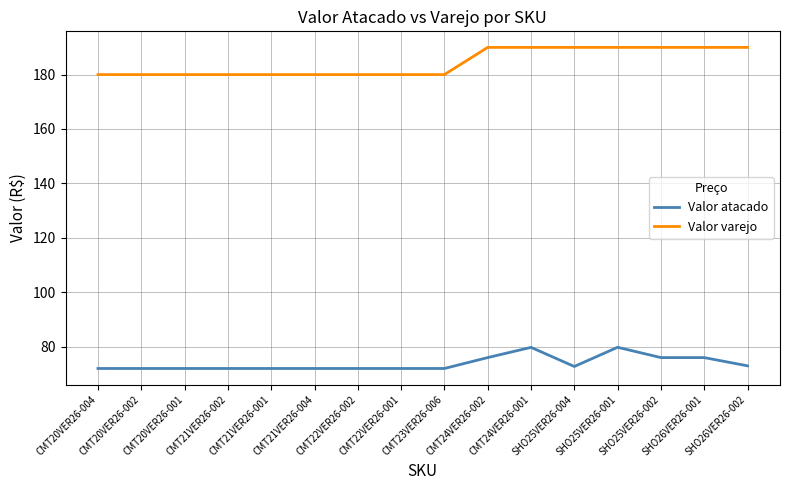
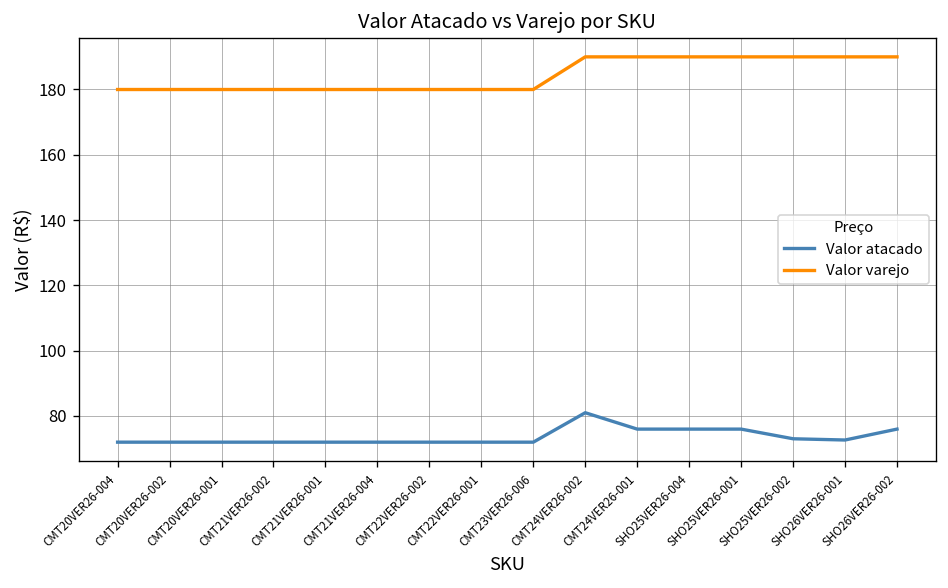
  {
    "Valor atacado": {
      "CMT20VER26-004": 72,
      "CMT20VER26-002": 72,
      "CMT20VER26-001": 72,
      "CMT21VER26-002": 72,
      "CMT21VER26-001": 72,
      "CMT21VER26-004": 72,
      "CMT22VER26-002": 72,
      "CMT22VER26-001": 72,
      "CMT23VER26-006": 72,
-     "CMT24VER26-002": 76,
-     "CMT24VER26-001": 80,
-     "SHO25VER26-004": 73,
-     "SHO25VER26-001": 80,
-     "SHO25VER26-002": 76,
-     "SHO26VER26-001": 76,
-     "SHO26VER26-002": 73
+     "CMT24VER26-002": 81,
+     "CMT24VER26-001": 76,
+     "SHO25VER26-004": 76,
+     "SHO25VER26-001": 76,
+     "SHO25VER26-002": 73,
+     "SHO26VER26-001": 73,
+     "SHO26VER26-002": 76
    },
    "Valor varejo": {
      "CMT20VER26-004": 180,
      "CMT20VER26-002": 180,
      "CMT20VER26-001": 180,
      "CMT21VER26-002": 180,
      "CMT21VER26-001": 180,
      "CMT21VER26-004": 180,
      "CMT22VER26-002": 180,
      "CMT22VER26-001": 180,
      "CMT23VER26-006": 180,
      "CMT24VER26-002": 190,
      "CMT24VER26-001": 190,
      "SHO25VER26-004": 190,
      "SHO25VER26-001": 190,
      "SHO25VER26-002": 190,
      "SHO26VER26-001": 190,
      "SHO26VER26-002": 190
    }
  }
